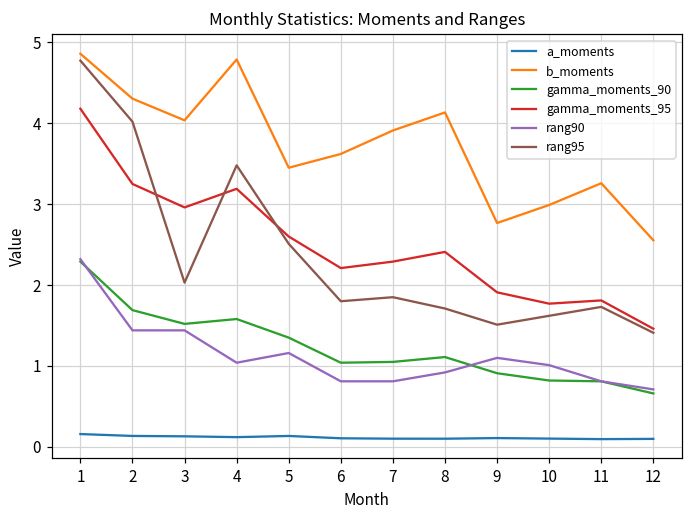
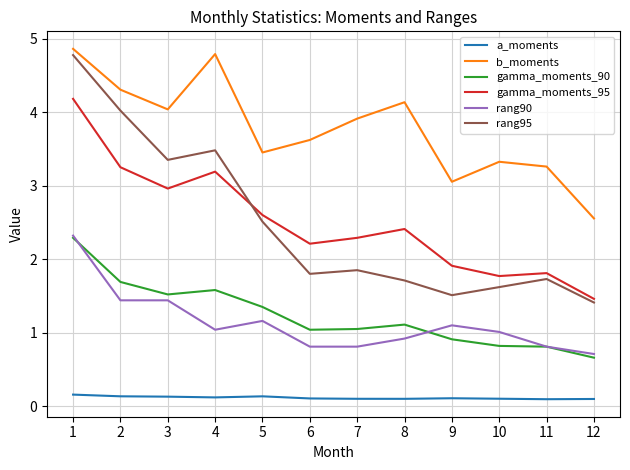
  {
    "a_moments": {
      "1": 0.2,
      "2": 0.1,
      "3": 0.1,
      "4": 0.1,
      "5": 0.1,
      "6": 0.1,
      "7": 0.1,
      "8": 0.1,
      "9": 0.1,
      "10": 0.1,
      "11": 0.1,
      "12": 0.1
    },
    "b_moments": {
      "1": 4.9,
      "2": 4.3,
      "3": 4.0,
      "4": 4.8,
      "5": 3.5,
      "6": 3.6,
      "7": 3.9,
      "8": 4.1,
-     "9": 2.8,
-     "10": 3.0,
+     "9": 3.1,
+     "10": 3.3,
      "11": 3.3,
      "12": 2.6
    },
    "gamma_moments_90": {
      "2": 1.7,
      "3": 1.5,
      "4": 1.6,
      "5": 1.4,
      "6": 1.0,
      "7": 1.1,
      "8": 1.1,
      "9": 0.9,
      "10": 0.8,
      "12": 0.7
    },
    "gamma_moments_95": {
      "1": 4.2,
      "2": 3.3,
      "3": 3.0,
      "4": 3.2,
      "5": 2.6,
      "6": 2.2,
      "7": 2.3,
      "8": 2.4,
      "9": 1.9,
      "10": 1.8,
      "11": 1.8,
      "12": 1.5
    },
    "rang90": {
      "2": 1.4,
      "3": 1.4,
      "4": 1.0,
      "5": 1.2,
      "6": 0.8,
      "7": 0.8,
      "8": 0.9,
      "9": 1.1,
      "10": 1.0,
      "12": 0.7
    },
    "rang95": {
      "1": 4.8,
      "2": 4.0,
-     "3": 2.0,
+     "3": 3.4,
      "4": 3.5,
      "5": 2.5,
      "6": 1.8,
      "7": 1.9,
      "8": 1.7,
      "9": 1.5,
      "10": 1.6,
      "11": 1.7,
      "12": 1.4
    }
  }
